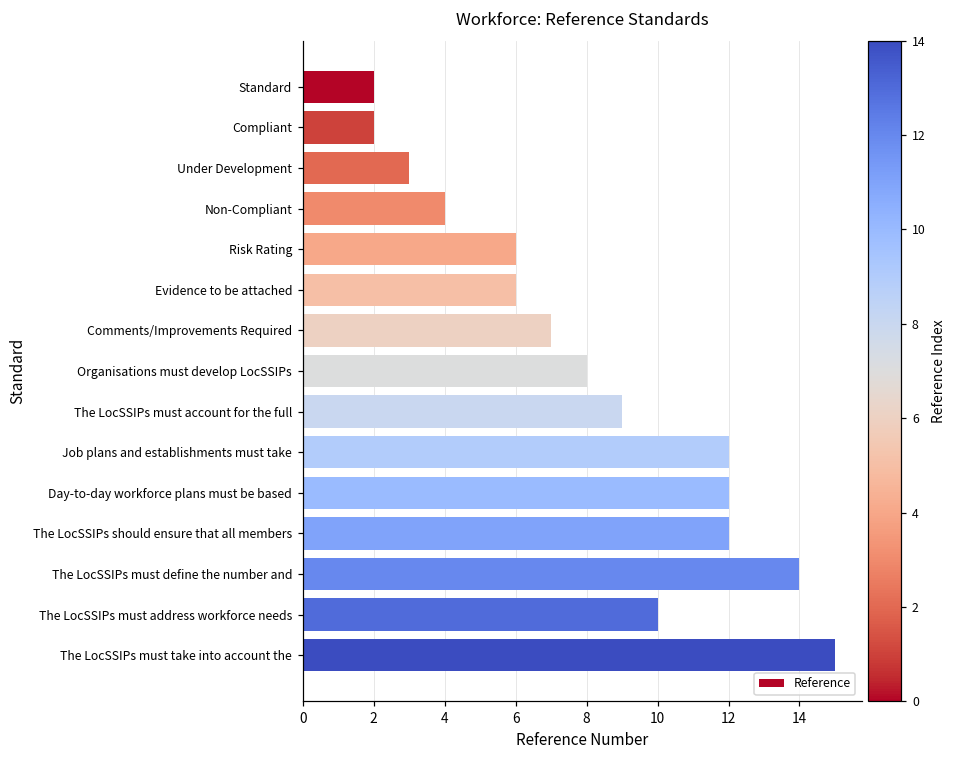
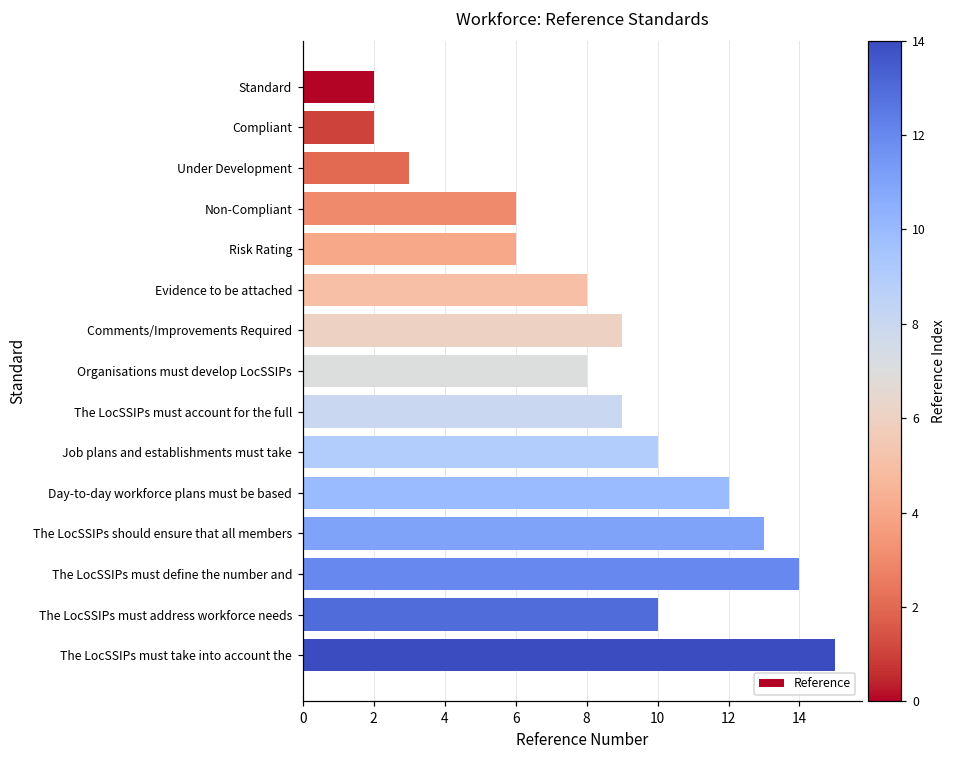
  {
    "Standard": 2,
    "Compliant": 2,
    "Under Development": 3,
-   "Non-Compliant": 4,
+   "Non-Compliant": 6,
    "Risk Rating": 6,
-   "Evidence to be attached": 6,
-   "Comments/Improvements Required": 7,
+   "Evidence to be attached": 8,
+   "Comments/Improvements Required": 9,
    "Organisations must develop LocSSIPs": 8,
    "The LocSSIPs must account for the full": 9,
-   "Job plans and establishments must take": 12,
+   "Job plans and establishments must take": 10,
    "Day-to-day workforce plans must be based": 12,
-   "The LocSSIPs should ensure that all members": 12,
+   "The LocSSIPs should ensure that all members": 13,
    "The LocSSIPs must define the number and": 14,
    "The LocSSIPs must address workforce needs": 10,
    "The LocSSIPs must take into account the": 15
  }
